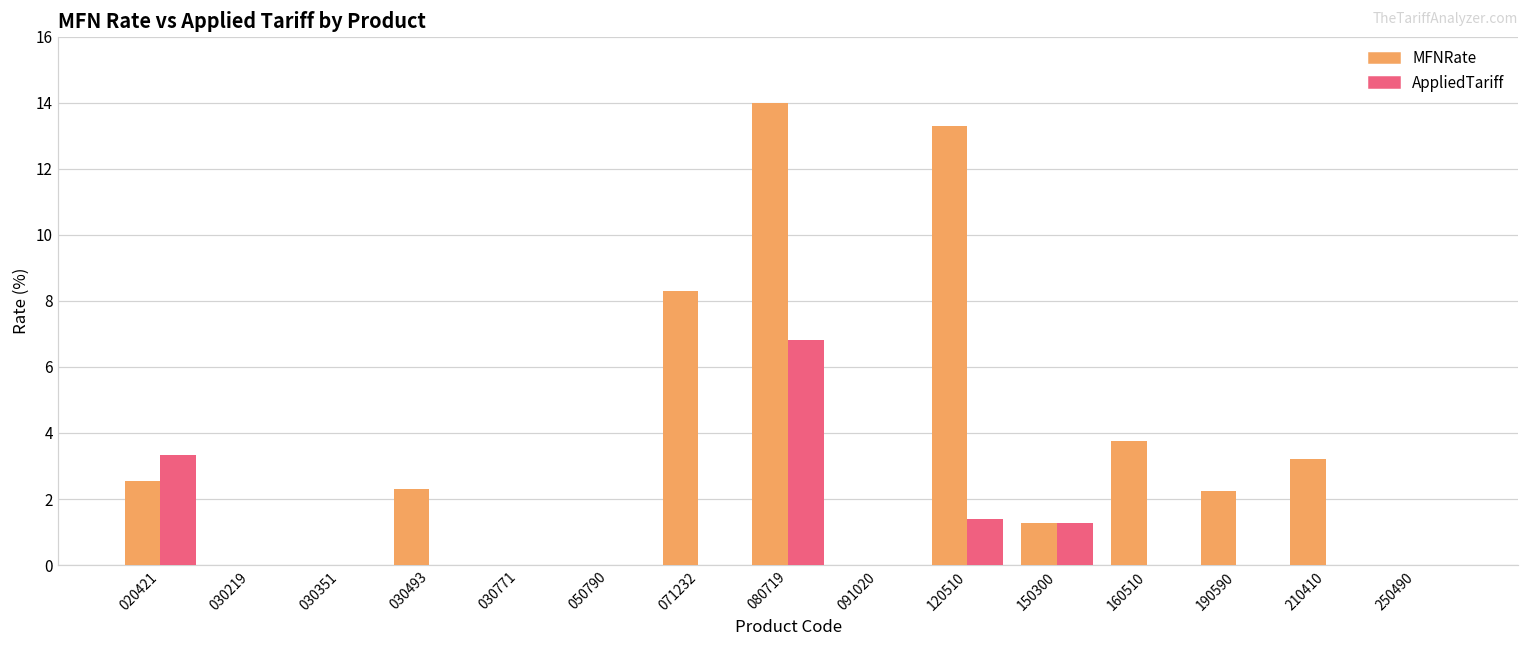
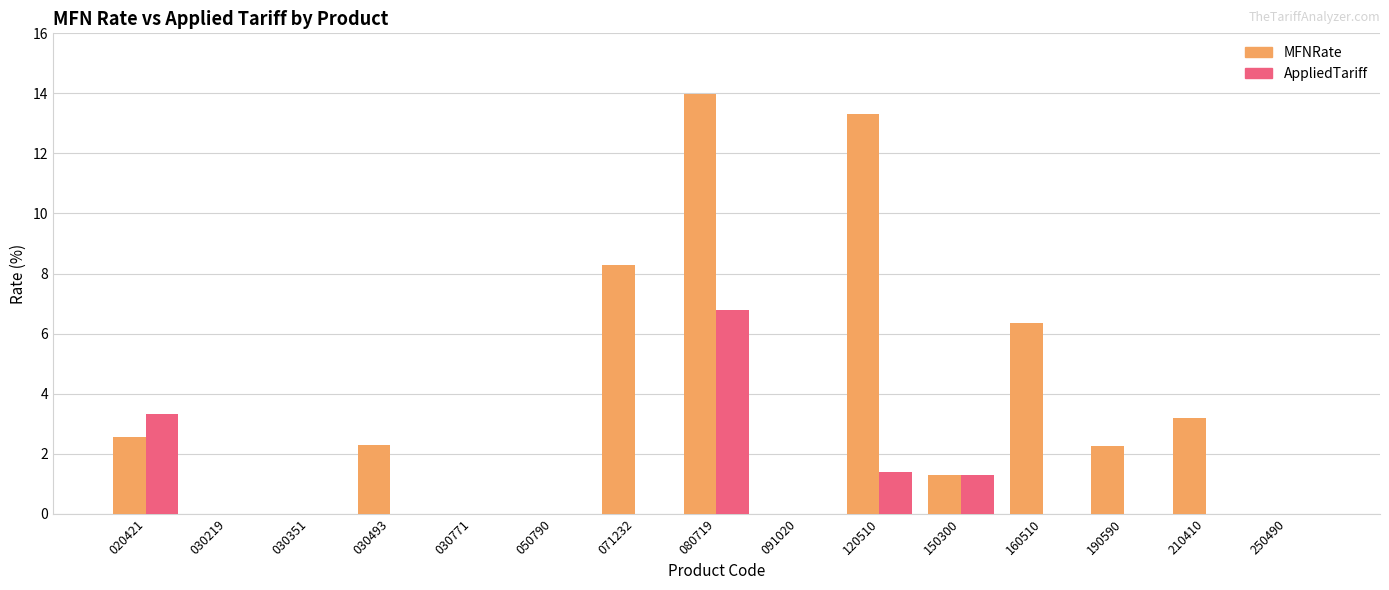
  {
    "MFNRate": {
      "020421": 2.5,
      "030219": 0.0,
      "030351": 0.0,
      "030493": 2.3,
      "030771": 0.0,
      "050790": 0.0,
      "071232": 8.3,
      "080719": 14.0,
      "091020": 0.0,
      "120510": 13.3,
      "150300": 1.3,
-     "160510": 3.8,
+     "160510": 6.3,
      "190590": 2.3,
      "210410": 3.2,
      "250490": 0.0
    },
    "AppliedTariff": {
      "020421": 3.3,
      "030219": 0.0,
      "030351": 0.0,
      "030493": 0.0,
      "030771": 0.0,
      "050790": 0.0,
      "071232": 0.0,
      "080719": 6.8,
      "091020": 0.0,
      "120510": 1.4,
      "150300": 1.3,
      "160510": 0.0,
      "190590": 0.0,
      "210410": 0.0,
      "250490": 0.0
    }
  }
